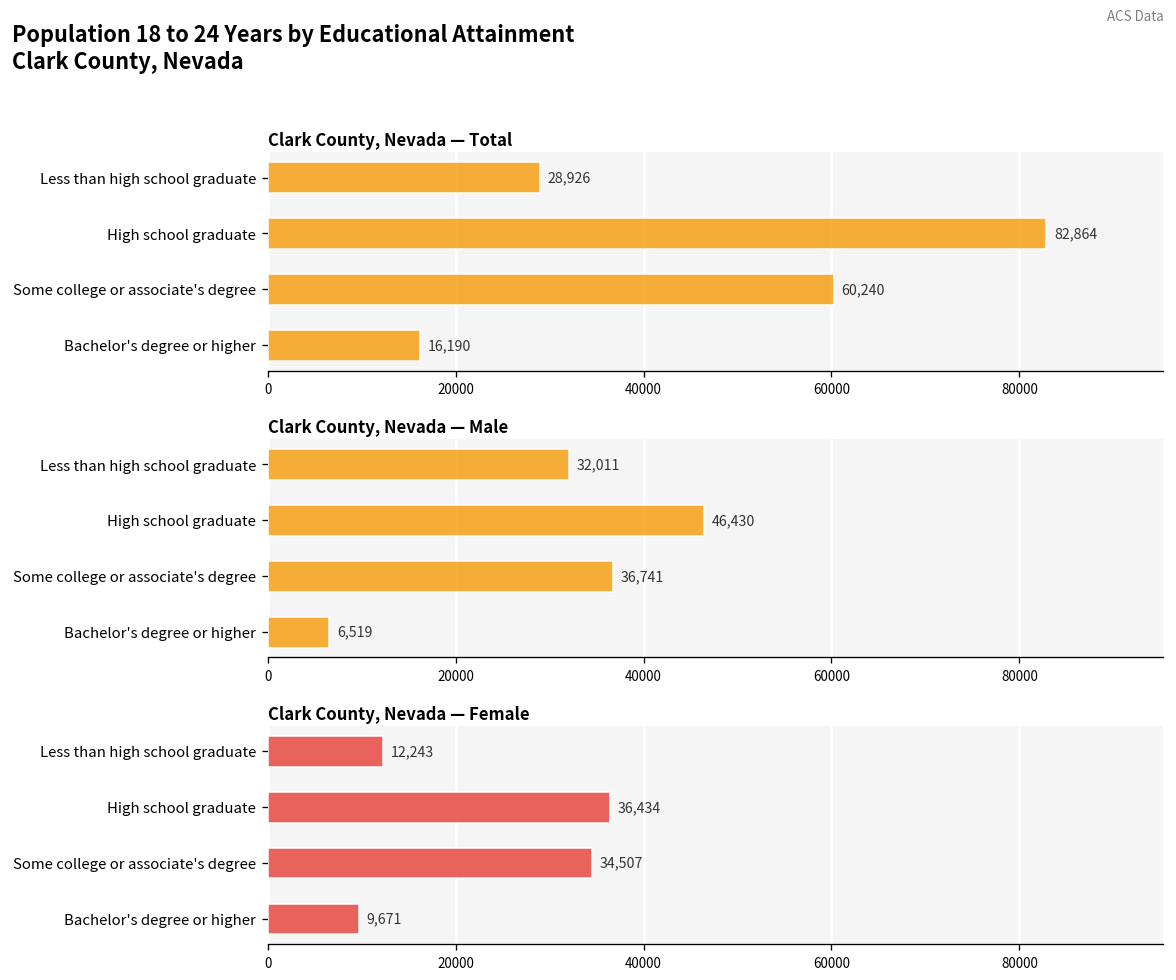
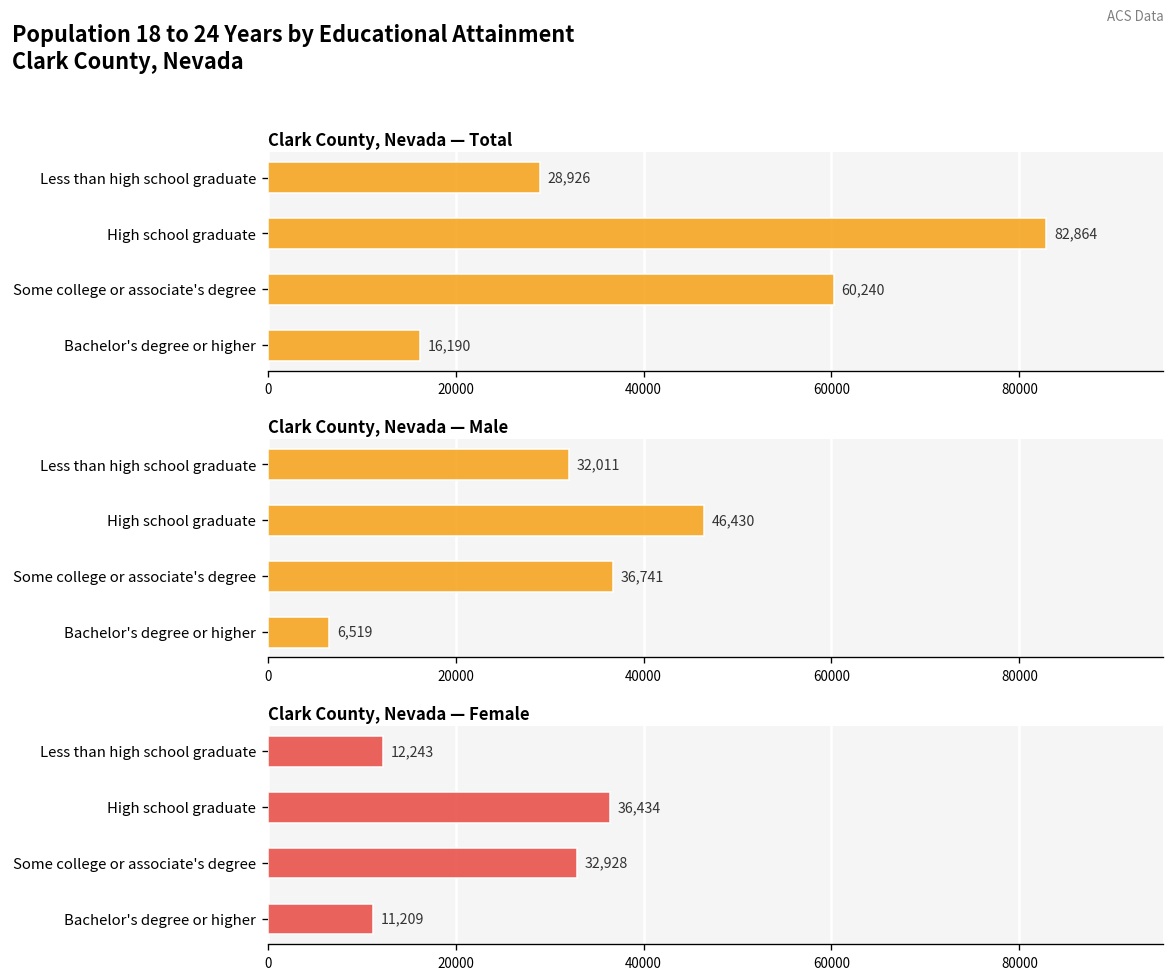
  {
    "Clark County, Nevada — Total": {
      "Less than high school graduate": "28,926",
      "High school graduate": "82,864",
      "Some college or associate's degree": "60,240",
      "Bachelor's degree or higher": "16,190"
    },
    "Clark County, Nevada — Male": {
      "Less than high school graduate": "32,011",
      "High school graduate": "46,430",
      "Some college or associate's degree": "36,741",
      "Bachelor's degree or higher": "6,519"
    },
    "Clark County, Nevada — Female": {
      "Less than high school graduate": "12,243",
      "High school graduate": "36,434",
-     "Some college or associate's degree": "34,507",
-     "Bachelor's degree or higher": "9,671"
+     "Some college or associate's degree": "32,928",
+     "Bachelor's degree or higher": "11,209"
    }
  }
